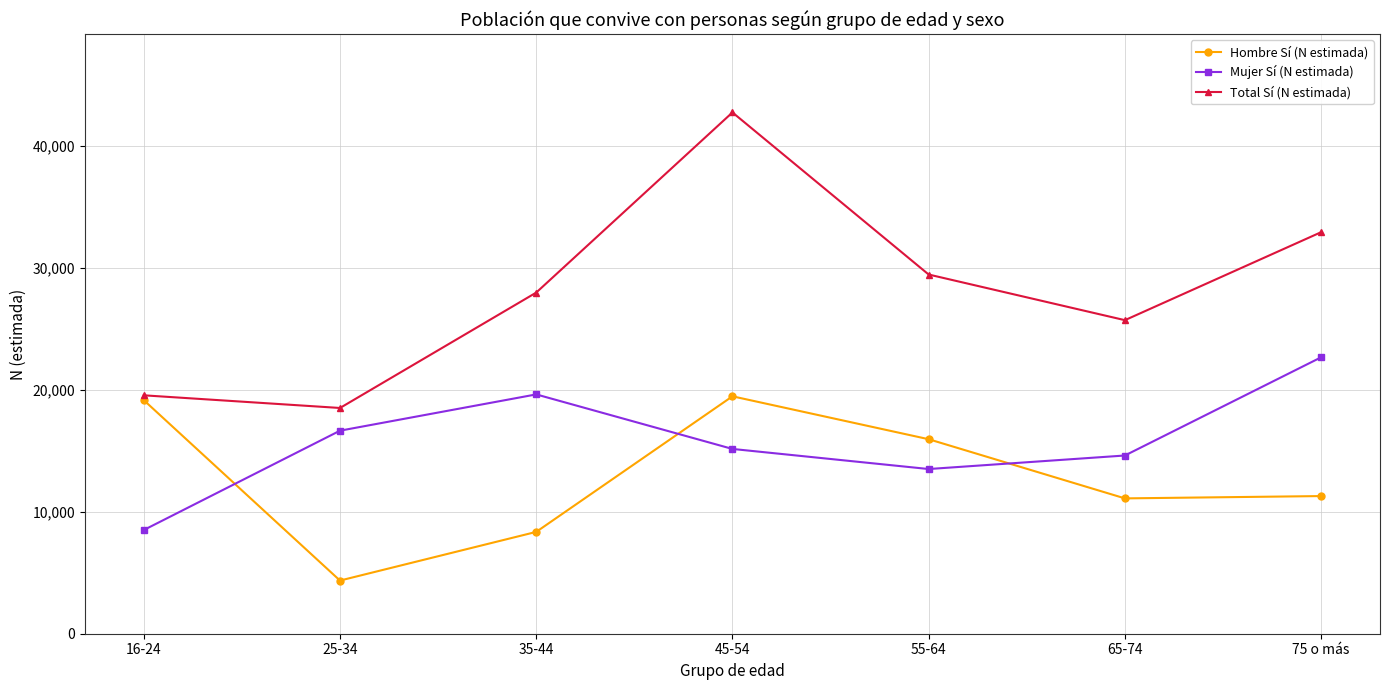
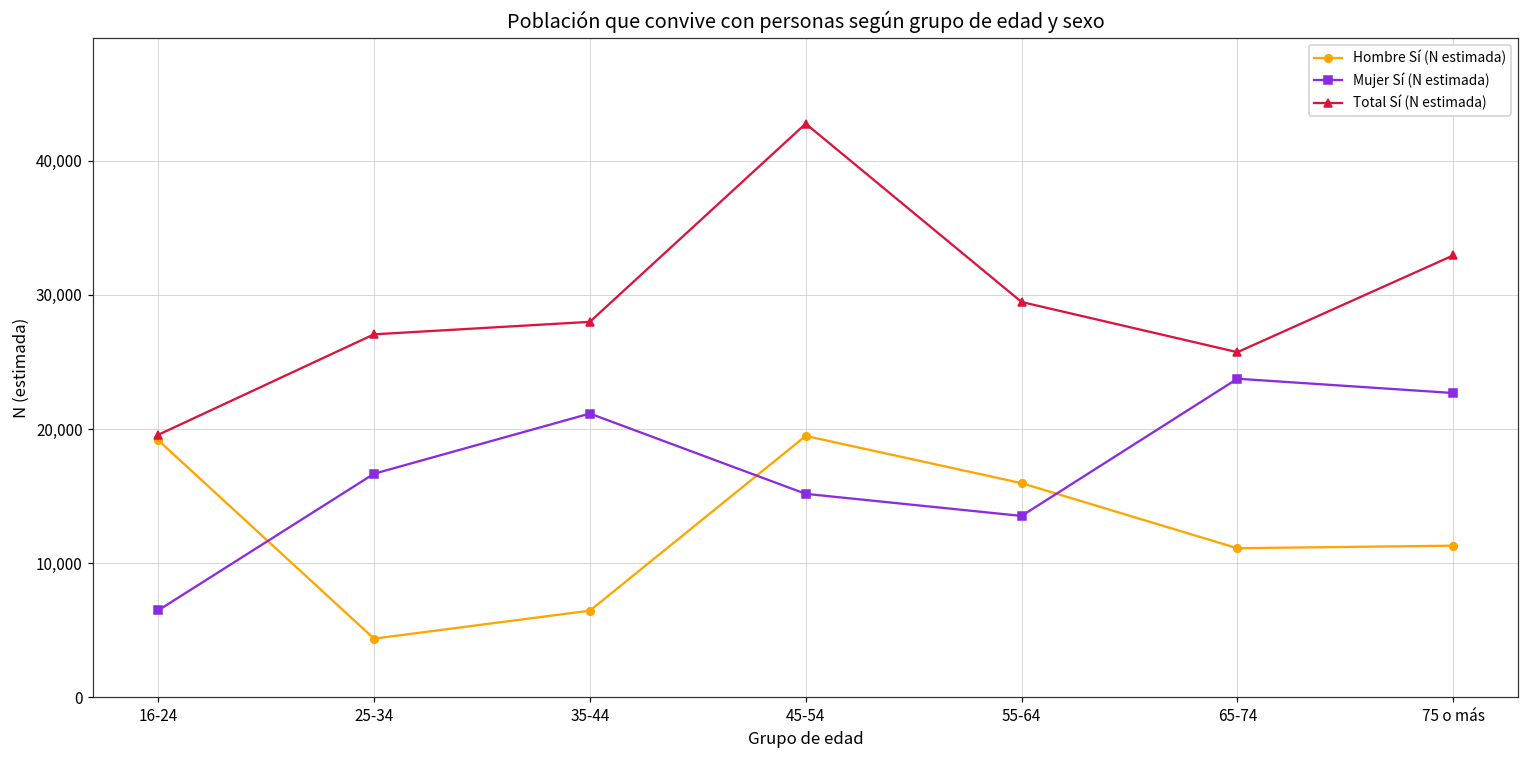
  {
    "Hombre Sí (N estimada)": {
      "16-24": "19,200",
      "25-34": "4,400",
-     "35-44": "8,400",
+     "35-44": "6,400",
      "45-54": "19,500",
      "55-64": "16,000",
      "65-74": "11,100",
      "75 o más": "11,300"
    },
    "Mujer Sí (N estimada)": {
-     "16-24": "8,500",
+     "16-24": "6,500",
      "25-34": "16,700",
-     "35-44": "19,600",
+     "35-44": "21,200",
      "45-54": "15,200",
      "55-64": "13,500",
-     "65-74": "14,600",
+     "65-74": "23,800",
      "75 o más": "22,700"
    },
    "Total Sí (N estimada)": {
      "16-24": "19,600",
-     "25-34": "18,500",
+     "25-34": "27,100",
      "35-44": "28,000",
      "45-54": "42,800",
      "55-64": "29,500",
      "65-74": "25,700",
      "75 o más": "33,000"
    }
  }
